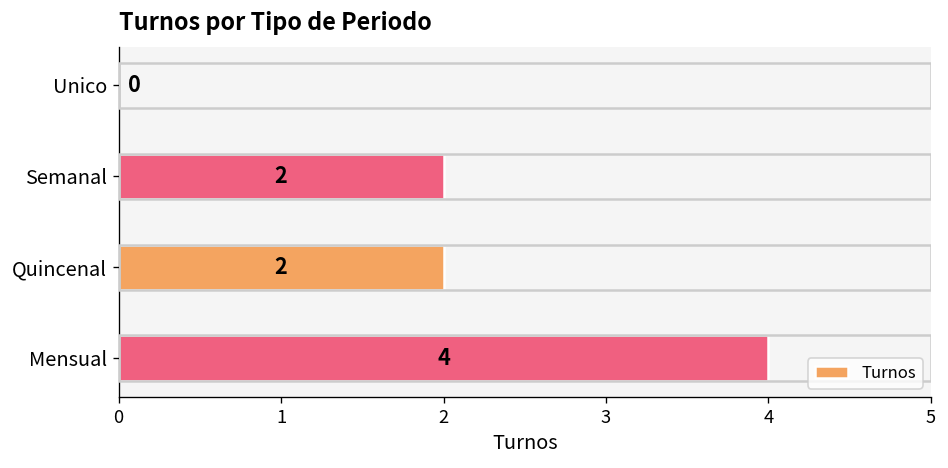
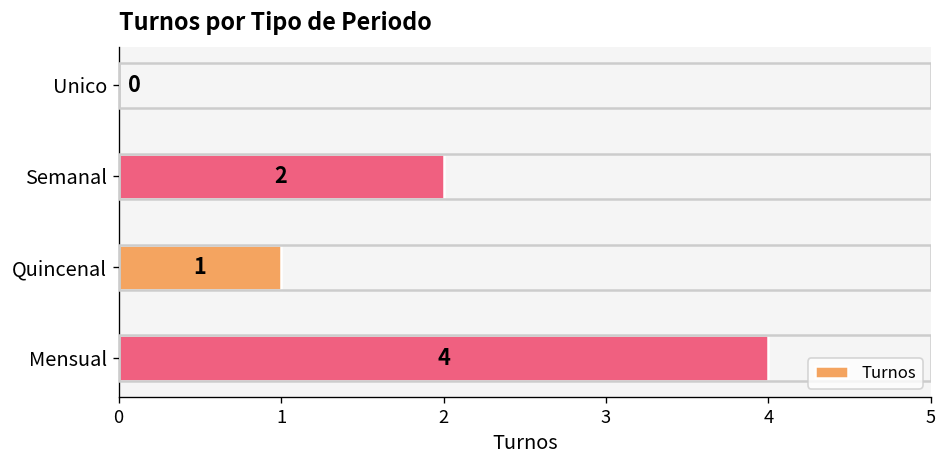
  {
    "Unico": 0,
    "Semanal": 2,
-   "Quincenal": 2,
+   "Quincenal": 1,
    "Mensual": 4
  }
